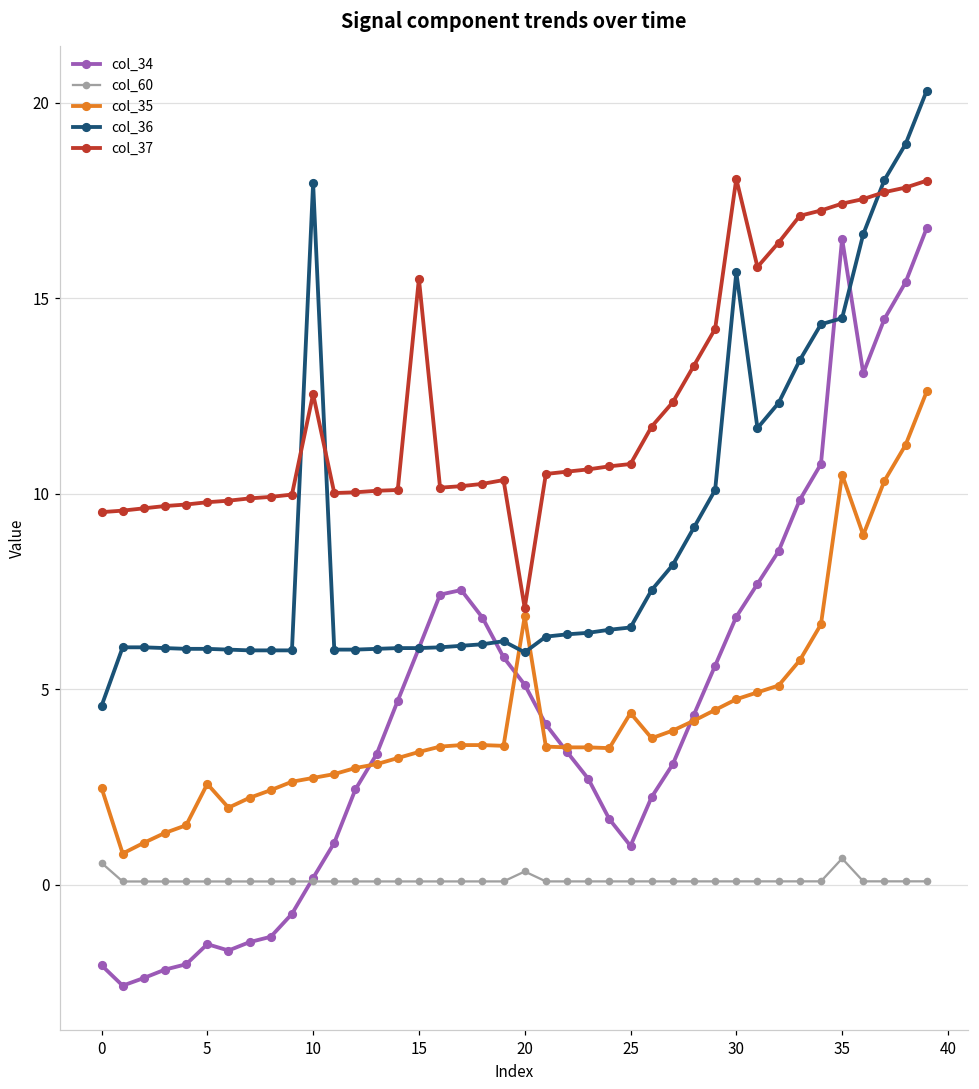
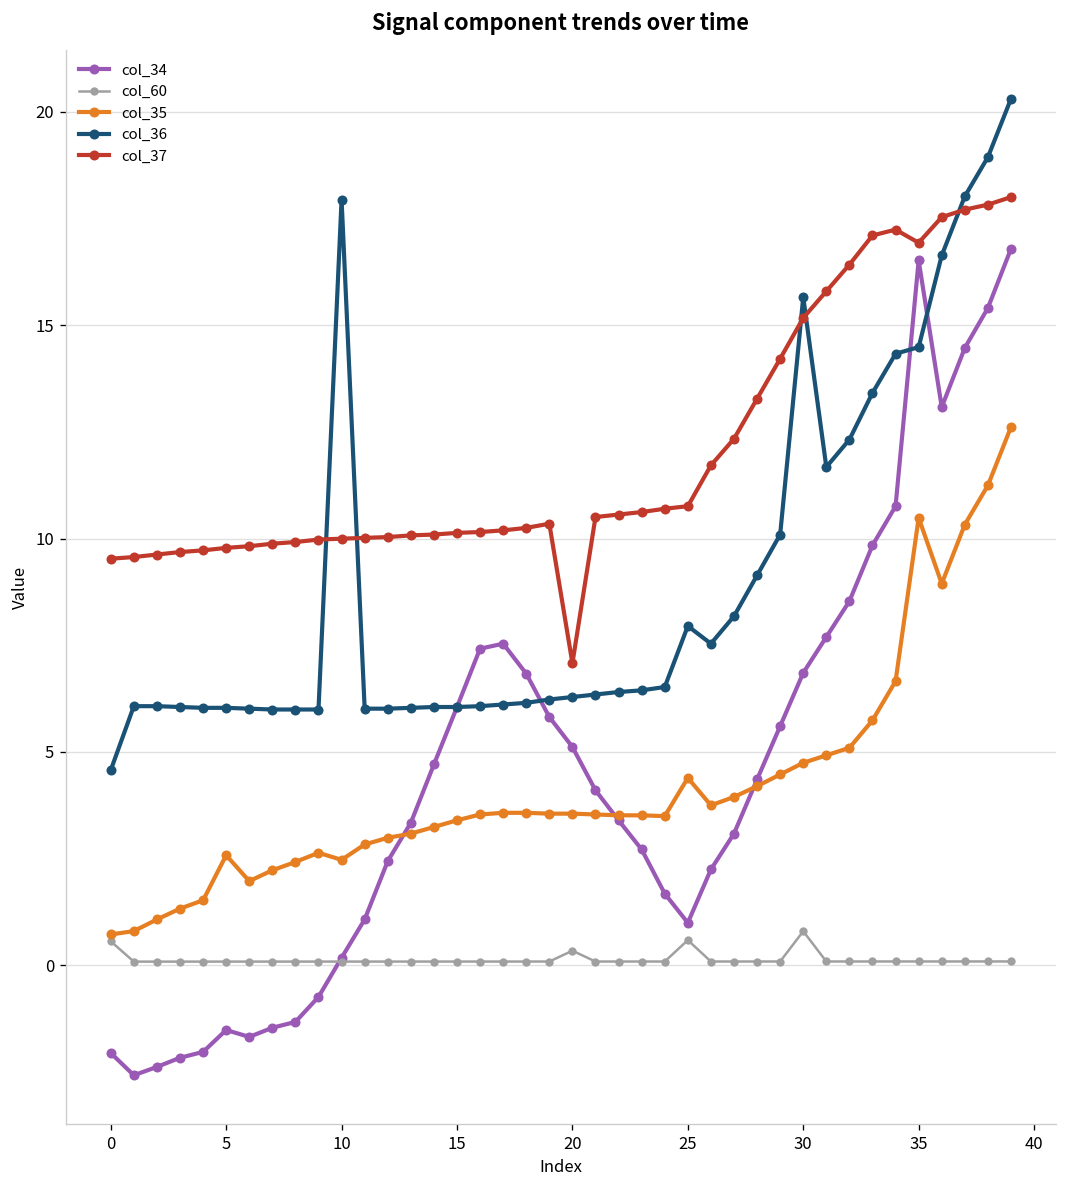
  {
    "col_34": {
      "0": -2.1,
      "5": -1.5,
      "10": 0.2,
      "20": 5.1,
      "25": 1.0,
      "30": 6.9,
      "35": 16.5
    },
    "col_60": {
      "0": 0.6,
      "5": 0.1,
      "10": 0.1,
      "15": 0.1,
      "20": 0.3,
-     "25": 0.1,
-     "30": 0.1,
-     "35": 0.7
+     "25": 0.6,
+     "30": 0.8,
+     "35": 0.1
    },
    "col_35": {
-     "0": 2.5,
+     "0": 0.7,
      "5": 2.6,
-     "10": 2.7,
+     "10": 2.5,
      "15": 3.4,
-     "20": 6.9,
+     "20": 3.6,
      "25": 4.4,
      "30": 4.7,
      "35": 10.5
    },
    "col_36": {
      "0": 4.6,
      "5": 6.0,
      "10": 17.9,
-     "20": 5.9,
-     "25": 6.6,
+     "20": 6.3,
+     "25": 8.0,
      "30": 15.7,
      "35": 14.5
    },
    "col_37": {
      "0": 9.5,
      "5": 9.8,
-     "10": 12.5,
-     "15": 15.5,
+     "10": 10.0,
+     "15": 10.1,
      "20": 7.1,
      "25": 10.8,
-     "30": 18.1,
-     "35": 17.4
+     "30": 15.2,
+     "35": 16.9
    }
  }
